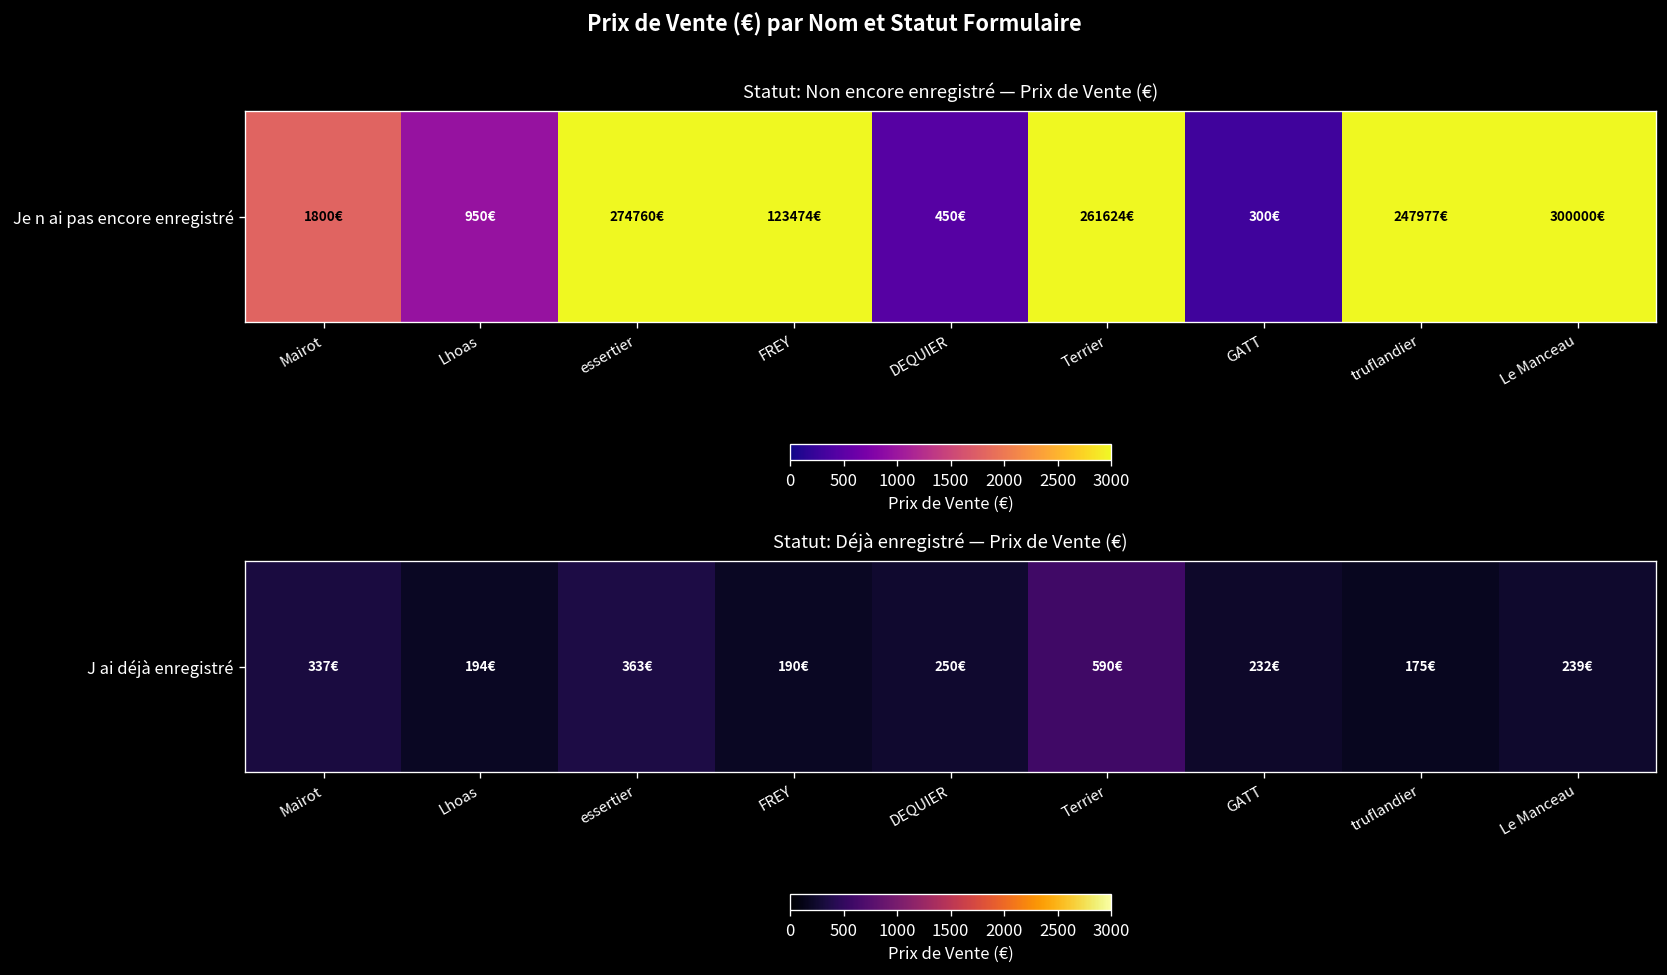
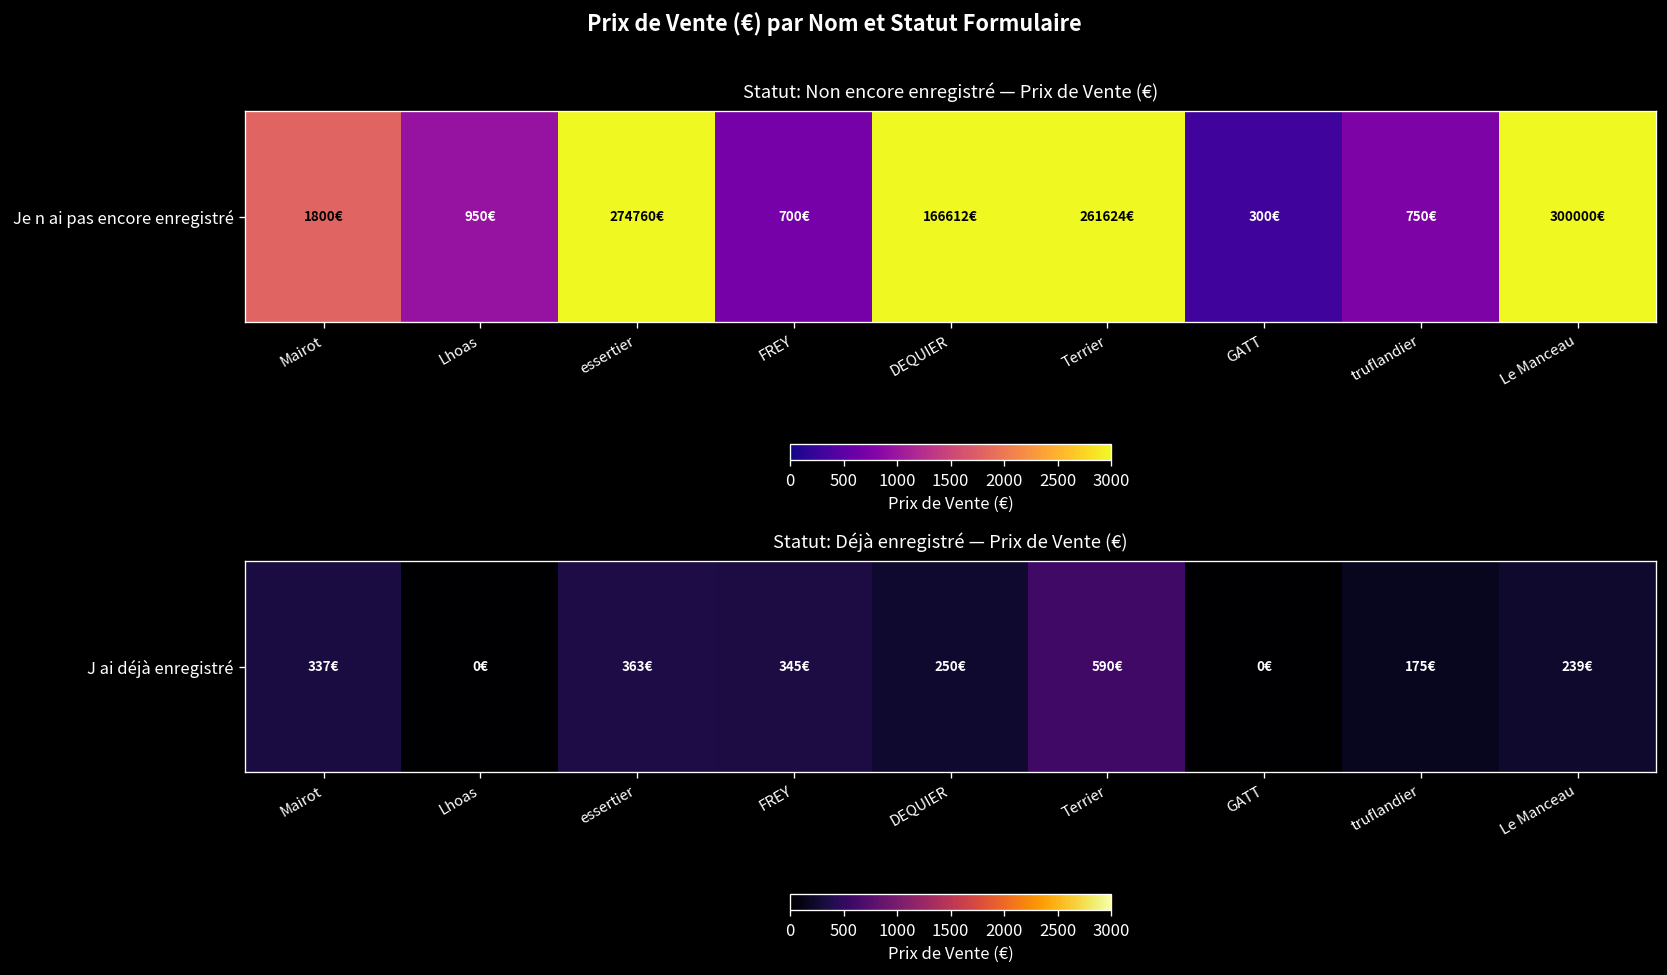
  {
    "Statut: Non encore enregistré — Prix de Vente (€)": {
      "Je n ai pas encore enregistré": {
        "Mairot": "1800€",
        "Lhoas": "950€",
        "essertier": "274760€",
-       "FREY": "123474€",
-       "DEQUIER": "450€",
+       "FREY": "700€",
+       "DEQUIER": "166612€",
        "Terrier": "261624€",
        "GATT": "300€",
-       "truflandier": "247977€",
+       "truflandier": "750€",
        "Le Manceau": "300000€"
      }
    },
    "Statut: Déjà enregistré — Prix de Vente (€)": {
      "J ai déjà enregistré": {
        "Mairot": "337€",
-       "Lhoas": "194€",
+       "Lhoas": "0€",
        "essertier": "363€",
-       "FREY": "190€",
+       "FREY": "345€",
        "DEQUIER": "250€",
        "Terrier": "590€",
-       "GATT": "232€",
+       "GATT": "0€",
        "truflandier": "175€",
        "Le Manceau": "239€"
      }
    }
  }
